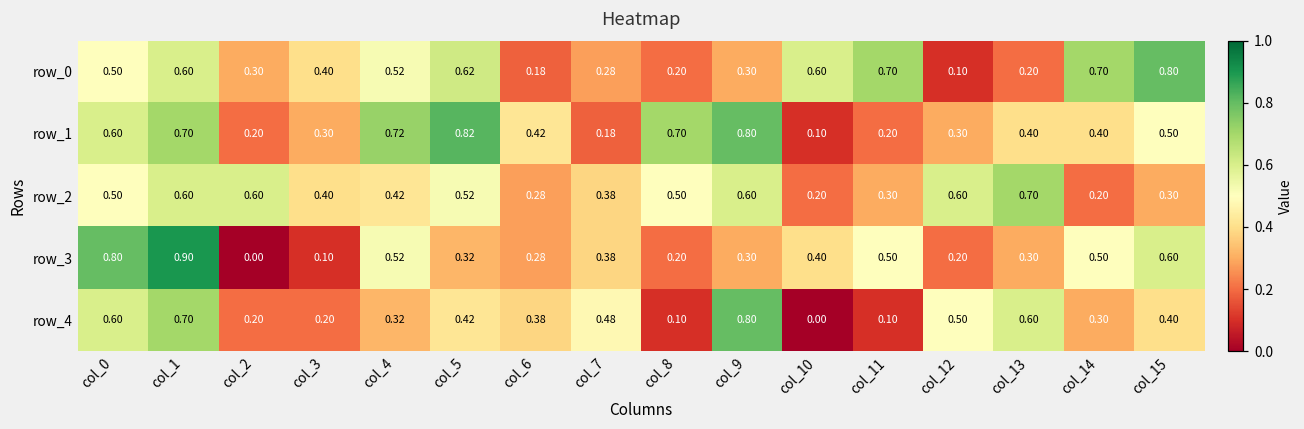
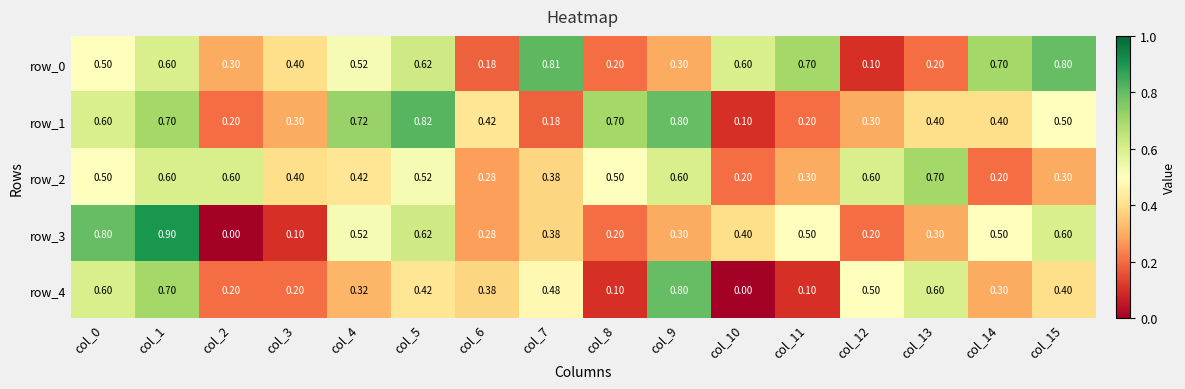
  {
    "row_0": {
      "col_0": 0.50,
      "col_1": 0.60,
      "col_2": 0.30,
      "col_3": 0.40,
      "col_4": 0.52,
      "col_5": 0.62,
      "col_6": 0.18,
-     "col_7": 0.28,
+     "col_7": 0.81,
      "col_8": 0.20,
      "col_9": 0.30,
      "col_10": 0.60,
      "col_11": 0.70,
      "col_12": 0.10,
      "col_13": 0.20,
      "col_14": 0.70,
      "col_15": 0.80
    },
    "row_1": {
      "col_0": 0.60,
      "col_1": 0.70,
      "col_2": 0.20,
      "col_3": 0.30,
      "col_4": 0.72,
      "col_5": 0.82,
      "col_6": 0.42,
      "col_7": 0.18,
      "col_8": 0.70,
      "col_9": 0.80,
      "col_10": 0.10,
      "col_11": 0.20,
      "col_12": 0.30,
      "col_13": 0.40,
      "col_14": 0.40,
      "col_15": 0.50
    },
    "row_2": {
      "col_0": 0.50,
      "col_1": 0.60,
      "col_2": 0.60,
      "col_3": 0.40,
      "col_4": 0.42,
      "col_5": 0.52,
      "col_6": 0.28,
      "col_7": 0.38,
      "col_8": 0.50,
      "col_9": 0.60,
      "col_10": 0.20,
      "col_11": 0.30,
      "col_12": 0.60,
      "col_13": 0.70,
      "col_14": 0.20,
      "col_15": 0.30
    },
    "row_3": {
      "col_0": 0.80,
      "col_1": 0.90,
      "col_2": 0.00,
      "col_3": 0.10,
      "col_4": 0.52,
-     "col_5": 0.32,
+     "col_5": 0.62,
      "col_6": 0.28,
      "col_7": 0.38,
      "col_8": 0.20,
      "col_9": 0.30,
      "col_10": 0.40,
      "col_11": 0.50,
      "col_12": 0.20,
      "col_13": 0.30,
      "col_14": 0.50,
      "col_15": 0.60
    },
    "row_4": {
      "col_0": 0.60,
      "col_1": 0.70,
      "col_2": 0.20,
      "col_3": 0.20,
      "col_4": 0.32,
      "col_5": 0.42,
      "col_6": 0.38,
      "col_7": 0.48,
      "col_8": 0.10,
      "col_9": 0.80,
      "col_10": 0.00,
      "col_11": 0.10,
      "col_12": 0.50,
      "col_13": 0.60,
      "col_14": 0.30,
      "col_15": 0.40
    }
  }
